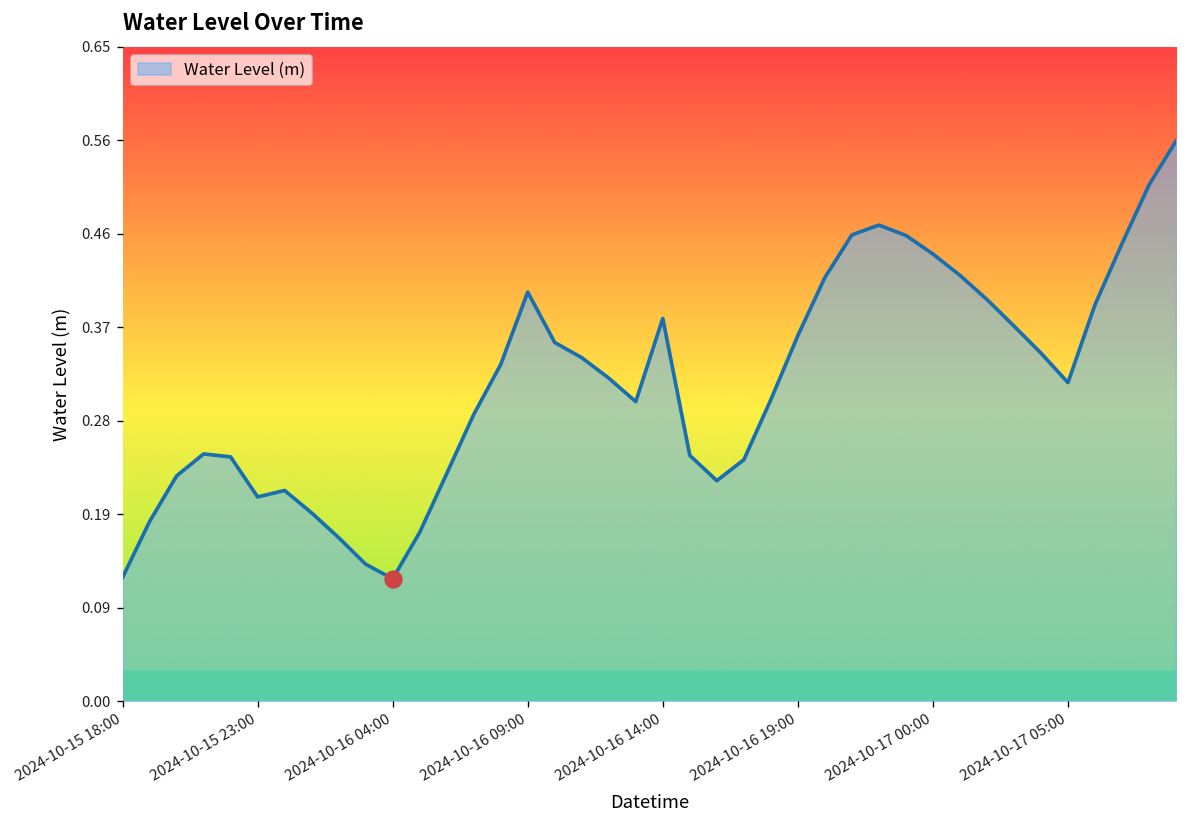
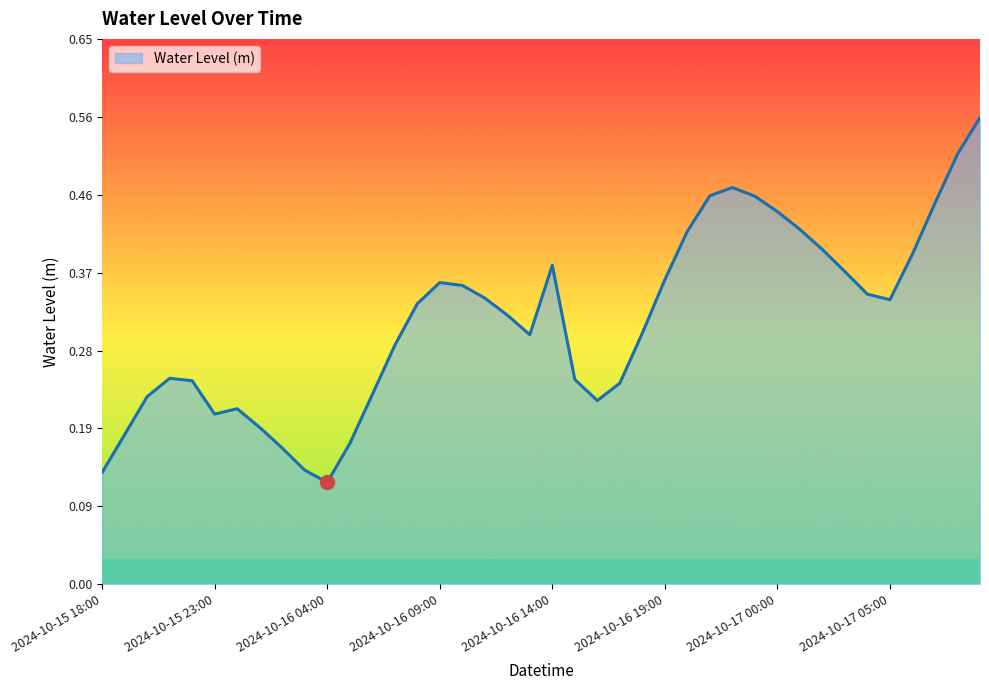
  {
    "Water Level (m)": {
-     "2024-10-15 18:00": 0.12,
+     "2024-10-15 18:00": 0.13,
      "2024-10-15 23:00": 0.20,
-     "2024-10-16 09:00": 0.41,
+     "2024-10-16 09:00": 0.36,
      "2024-10-16 14:00": 0.38,
      "2024-10-16 19:00": 0.36,
      "2024-10-17 00:00": 0.44,
-     "2024-10-17 05:00": 0.32
+     "2024-10-17 05:00": 0.34
    }
  }
